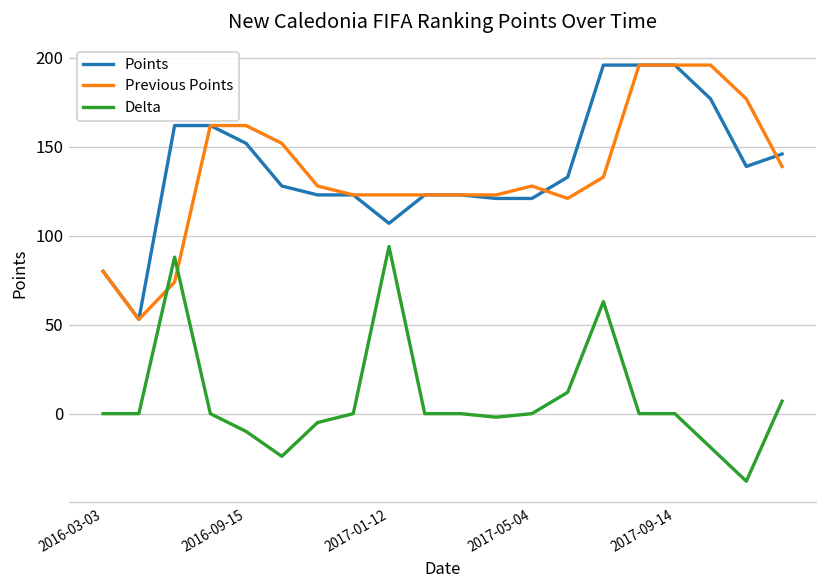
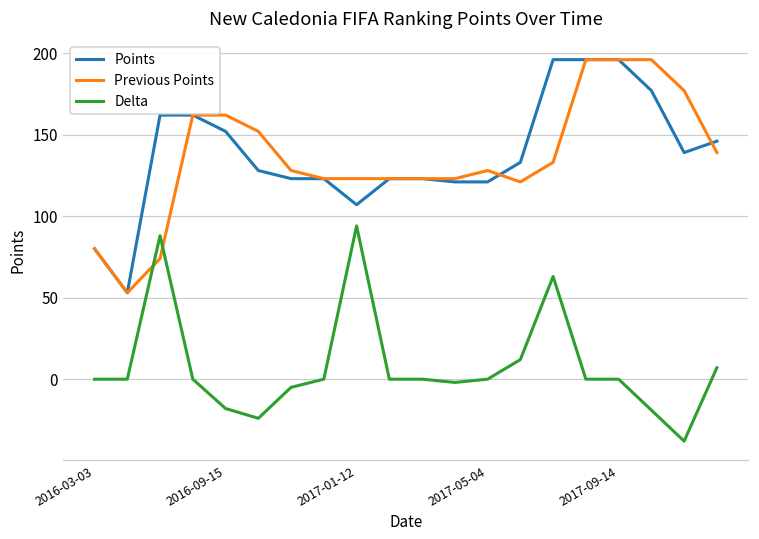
  {
    "Points": {
      "2016-09-15": 152,
      "2017-01-12": 107,
      "2017-05-04": 121
    },
    "Previous Points": {
      "2016-09-15": 162,
      "2017-01-12": 123,
      "2017-05-04": 128
    },
    "Delta": {
      "2016-03-03": 0,
-     "2016-09-15": -10,
+     "2016-09-15": -18,
      "2017-01-12": 94,
      "2017-05-04": 0,
      "2017-09-14": 0
    }
  }
